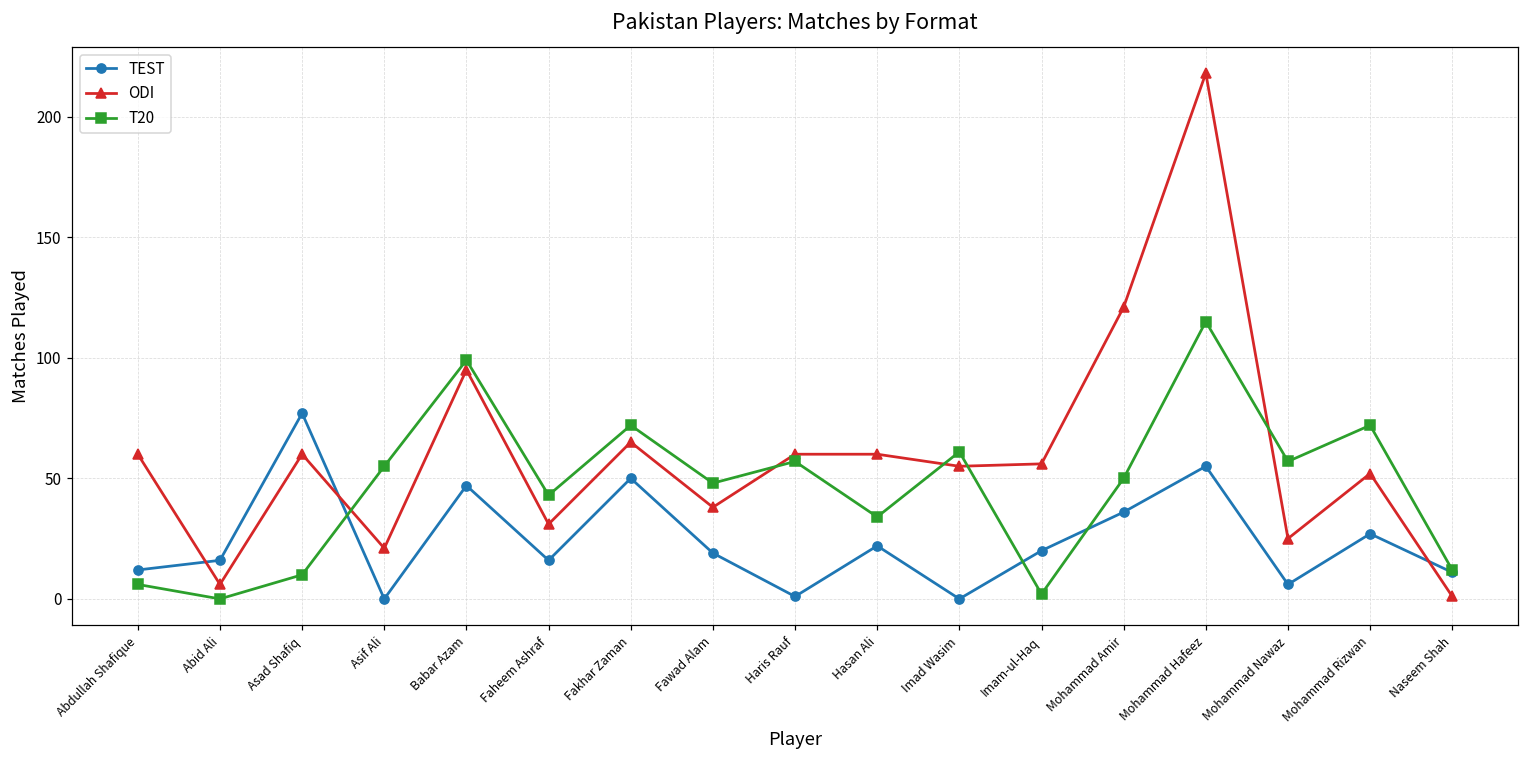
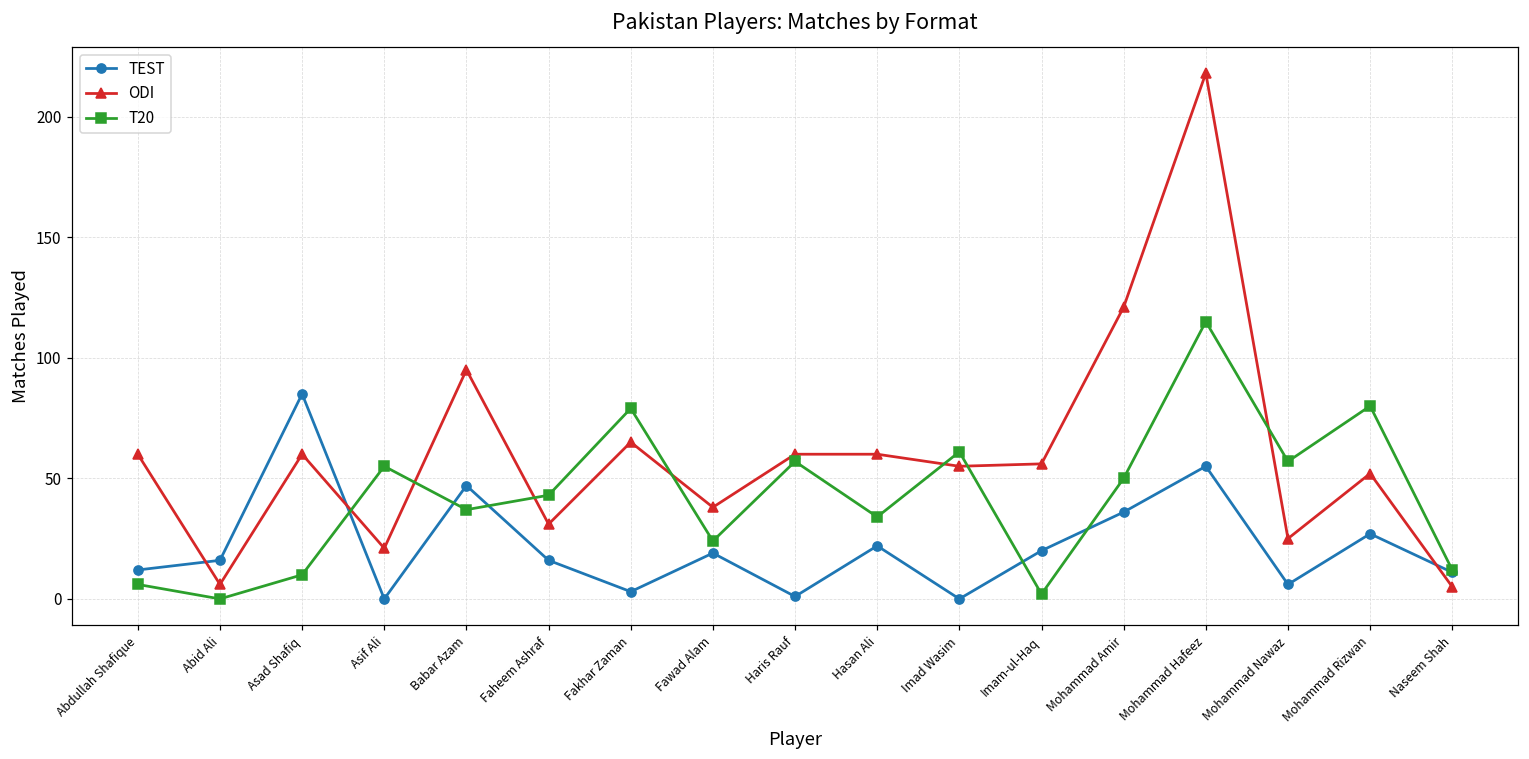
  {
    "TEST": {
      "Abdullah Shafique": 12,
      "Abid Ali": 16,
-     "Asad Shafiq": 77,
+     "Asad Shafiq": 85,
      "Asif Ali": 0,
      "Babar Azam": 47,
      "Faheem Ashraf": 16,
-     "Fakhar Zaman": 50,
+     "Fakhar Zaman": 3,
      "Fawad Alam": 19,
      "Haris Rauf": 1,
      "Hasan Ali": 22,
      "Imad Wasim": 0,
      "Imam-ul-Haq": 20,
      "Mohammad Amir": 36,
      "Mohammad Hafeez": 55,
      "Mohammad Nawaz": 6,
      "Mohammad Rizwan": 27
    },
    "ODI": {
      "Abdullah Shafique": 60,
      "Abid Ali": 6,
      "Asad Shafiq": 60,
      "Asif Ali": 21,
      "Babar Azam": 95,
      "Faheem Ashraf": 31,
      "Fakhar Zaman": 65,
      "Fawad Alam": 38,
      "Haris Rauf": 60,
      "Hasan Ali": 60,
      "Imad Wasim": 55,
      "Imam-ul-Haq": 56,
      "Mohammad Amir": 121,
      "Mohammad Hafeez": 218,
      "Mohammad Nawaz": 25,
      "Mohammad Rizwan": 52,
-     "Naseem Shah": 1
+     "Naseem Shah": 5
    },
    "T20": {
      "Abdullah Shafique": 6,
      "Abid Ali": 0,
      "Asad Shafiq": 10,
      "Asif Ali": 55,
-     "Babar Azam": 99,
+     "Babar Azam": 37,
      "Faheem Ashraf": 43,
-     "Fakhar Zaman": 72,
-     "Fawad Alam": 48,
+     "Fakhar Zaman": 79,
+     "Fawad Alam": 24,
      "Haris Rauf": 57,
      "Hasan Ali": 34,
      "Imad Wasim": 61,
      "Imam-ul-Haq": 2,
      "Mohammad Amir": 50,
      "Mohammad Hafeez": 115,
      "Mohammad Nawaz": 57,
-     "Mohammad Rizwan": 72
+     "Mohammad Rizwan": 80
    }
  }
